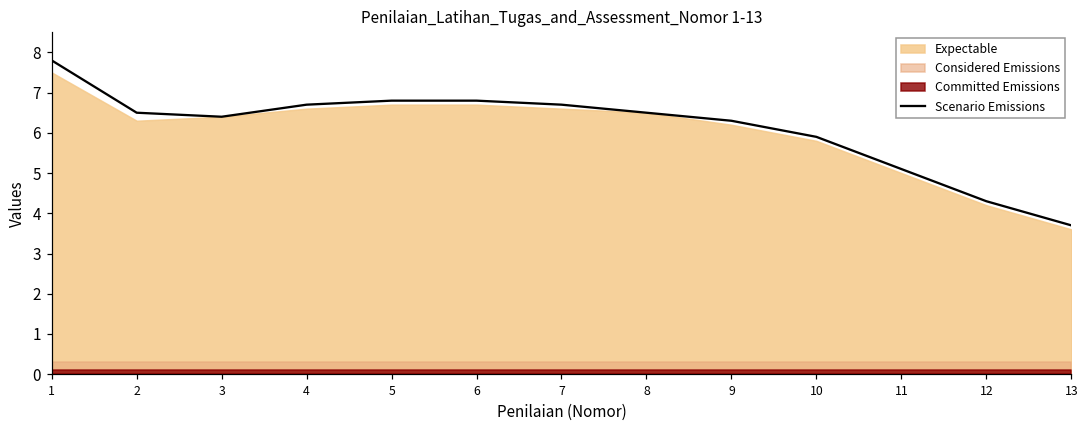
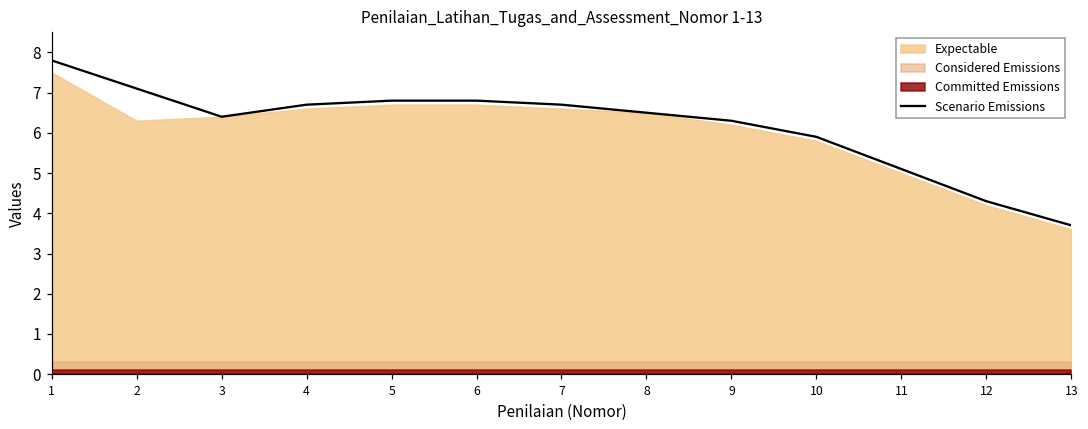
  {
    "Scenario Emissions": {
      "1": 7.8,
-     "2": 6.5,
+     "2": 7.1,
      "4": 6.7,
      "5": 6.8,
      "6": 6.8,
      "7": 6.7,
      "9": 6.3,
      "10": 5.9,
      "11": 5.1,
      "12": 4.3,
      "13": 3.7
    }
  }
